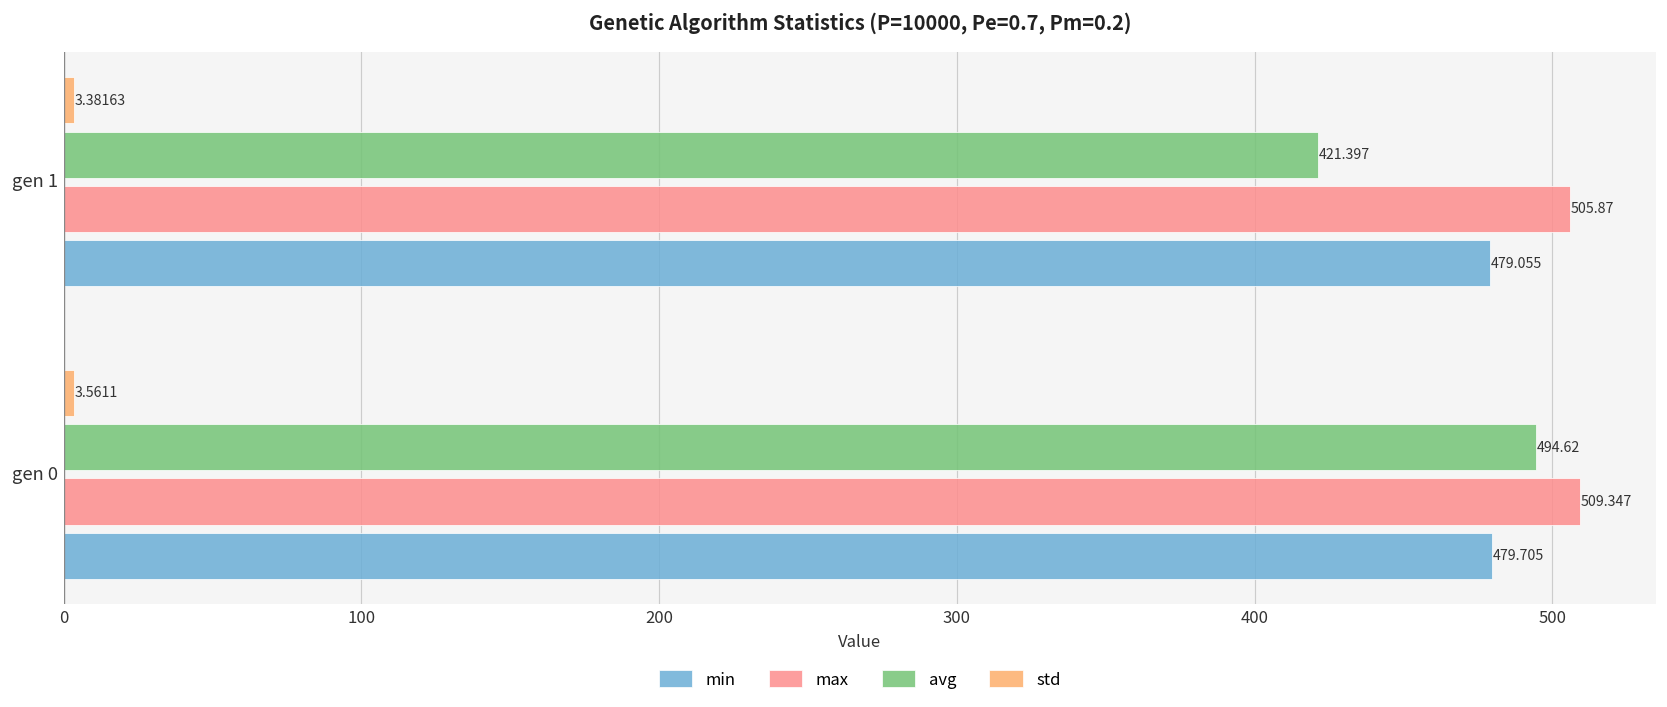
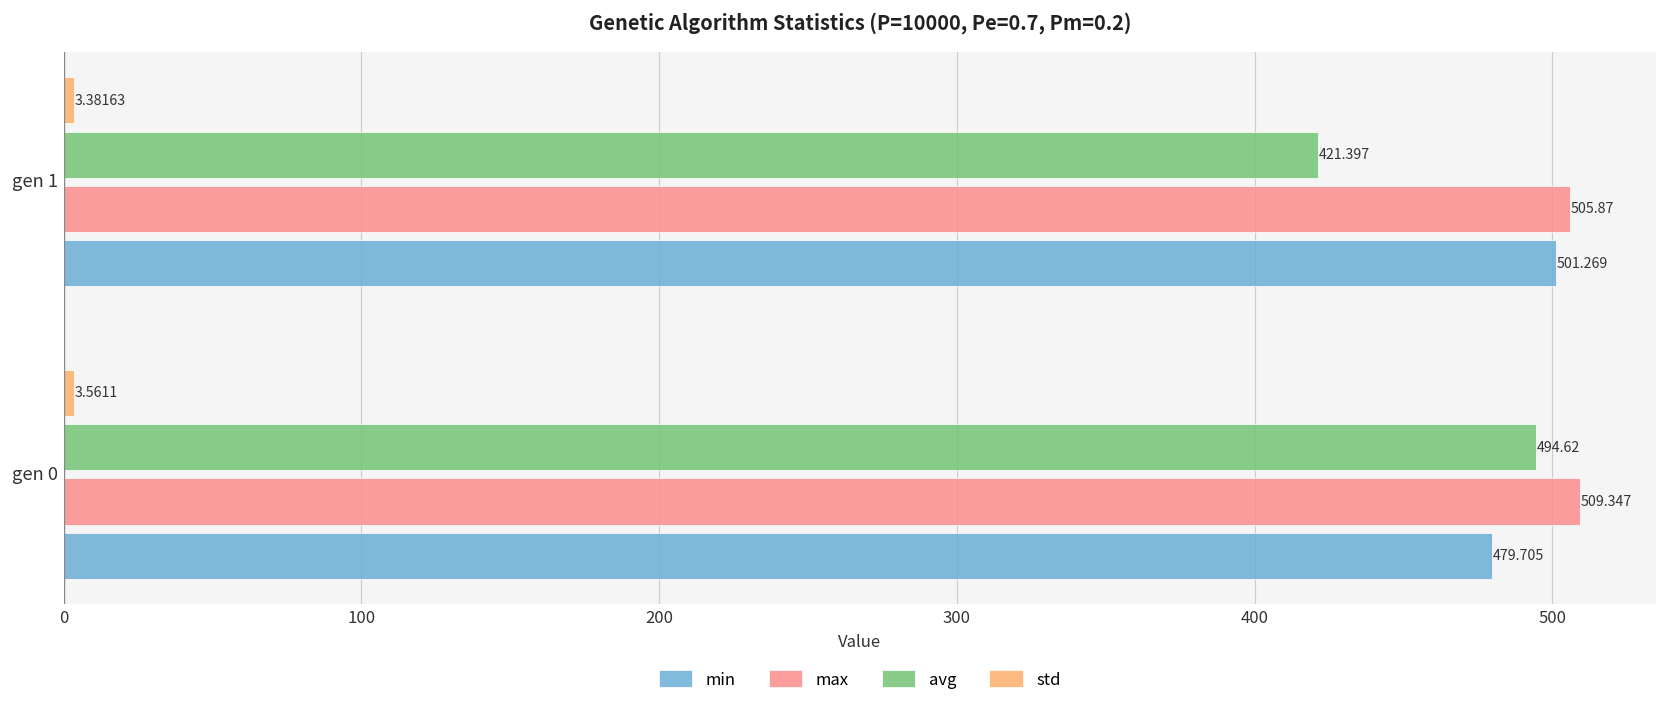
  {
    "min": {
-     "gen 1": 479.055,
+     "gen 1": 501.269,
      "gen 0": 479.705
    },
    "avg": {
      "gen 1": 421.397,
      "gen 0": 494.62
    }
  }
